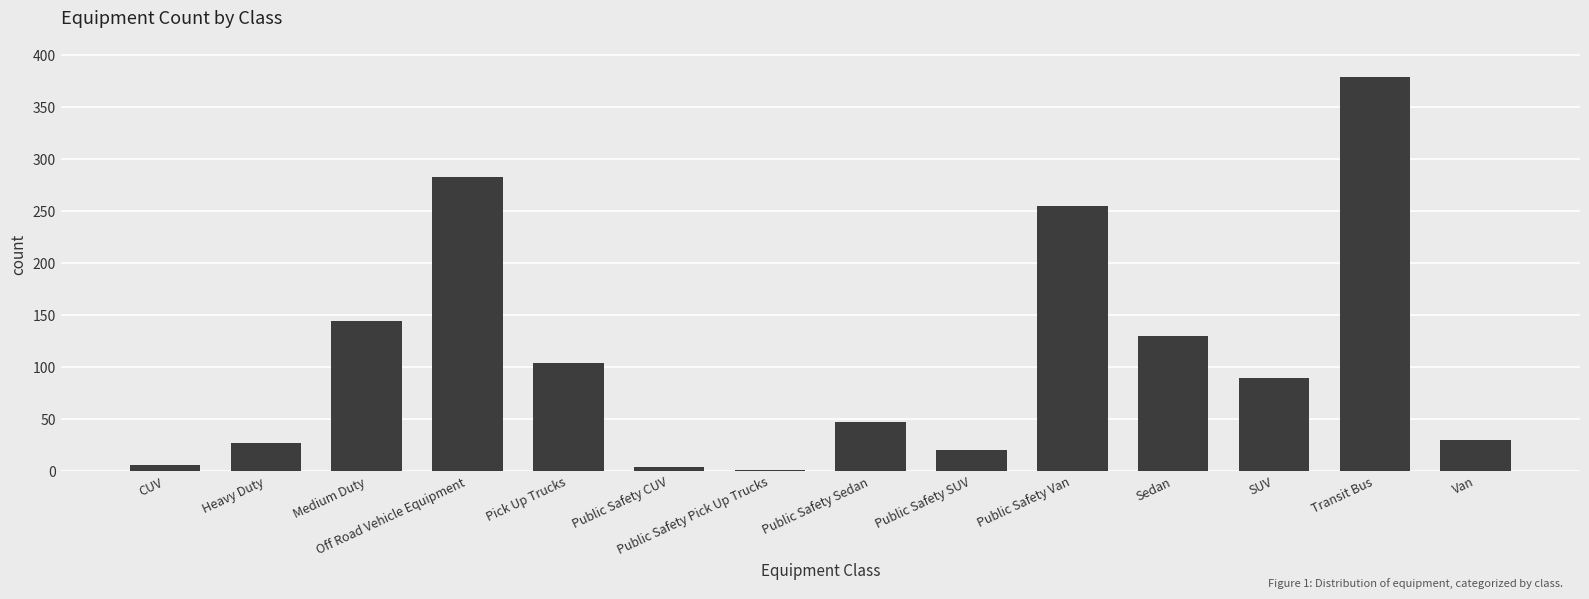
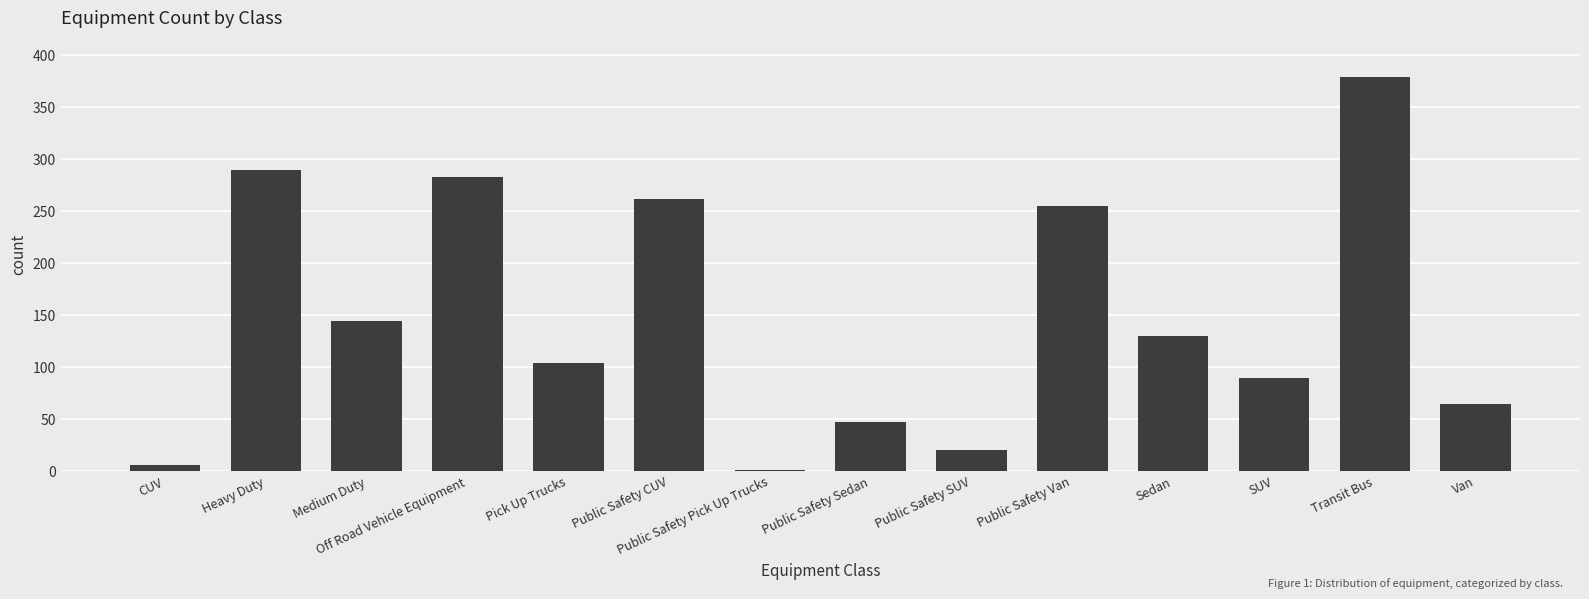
  {
    "CUV": 6,
-   "Heavy Duty": 27,
+   "Heavy Duty": 290,
    "Medium Duty": 145,
    "Off Road Vehicle Equipment": 283,
    "Pick Up Trucks": 104,
-   "Public Safety CUV": 4,
+   "Public Safety CUV": 262,
    "Public Safety Sedan": 47,
    "Public Safety SUV": 20,
    "Public Safety Van": 255,
    "Sedan": 130,
    "SUV": 90,
    "Transit Bus": 379,
-   "Van": 30
+   "Van": 65
  }
